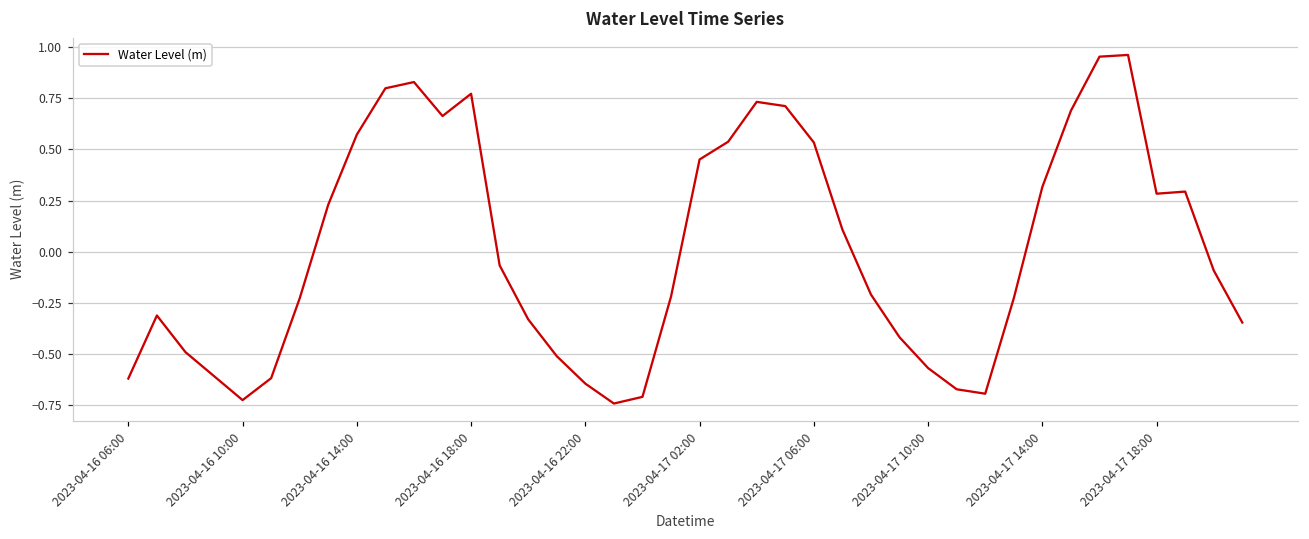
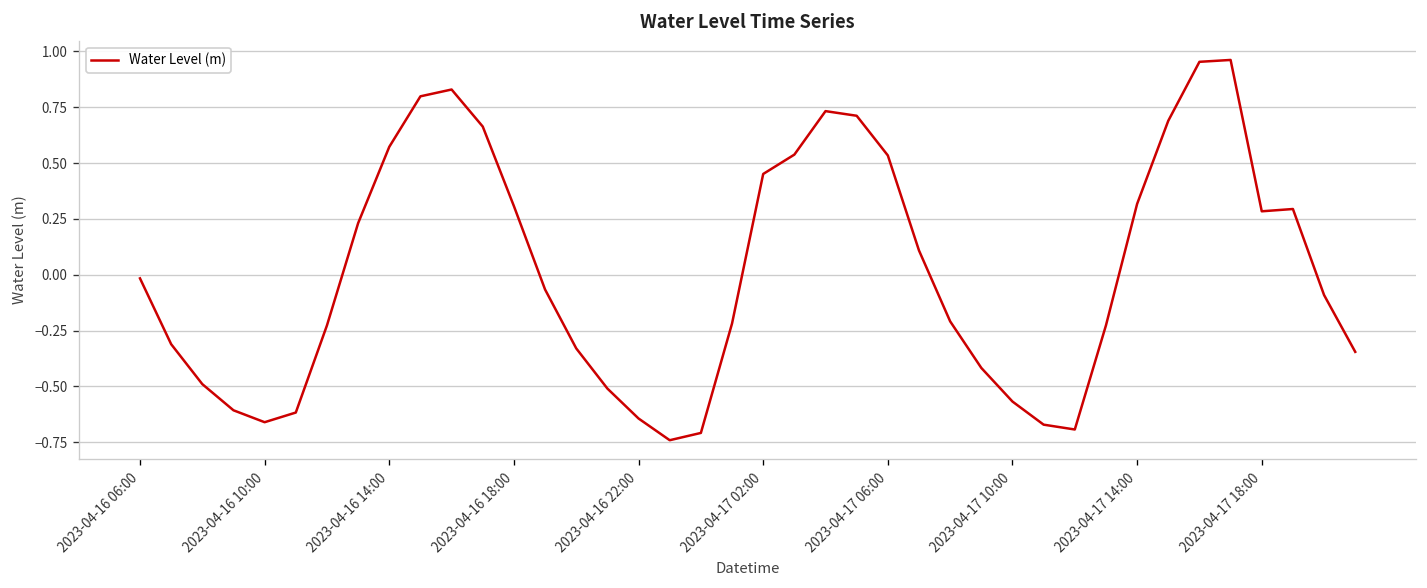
  {
-   "2023-04-16 06:00": -0.62,
-   "2023-04-16 10:00": -0.72,
+   "2023-04-16 06:00": -0.02,
+   "2023-04-16 10:00": -0.66,
    "2023-04-16 14:00": 0.57,
-   "2023-04-16 18:00": 0.77,
+   "2023-04-16 18:00": 0.31,
    "2023-04-16 22:00": -0.64,
    "2023-04-17 02:00": 0.45,
    "2023-04-17 06:00": 0.53,
    "2023-04-17 10:00": -0.57,
    "2023-04-17 14:00": 0.32,
    "2023-04-17 18:00": 0.28
  }
